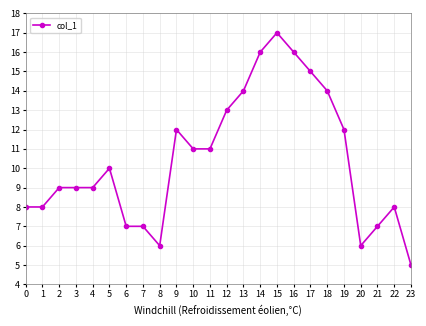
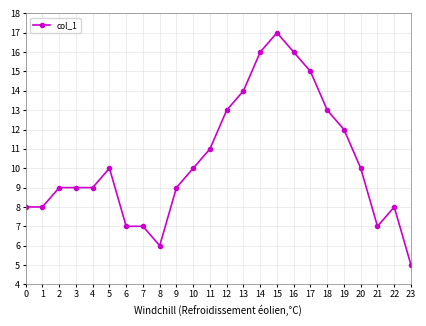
  {
    "0": 8,
    "1": 8,
    "2": 9,
    "3": 9,
    "4": 9,
    "5": 10,
    "6": 7,
    "7": 7,
    "8": 6,
-   "9": 12,
-   "10": 11,
+   "9": 9,
+   "10": 10,
    "11": 11,
    "12": 13,
    "13": 14,
    "14": 16,
    "15": 17,
    "16": 16,
    "17": 15,
-   "18": 14,
+   "18": 13,
    "19": 12,
-   "20": 6,
+   "20": 10,
    "21": 7,
    "22": 8,
    "23": 5
  }
